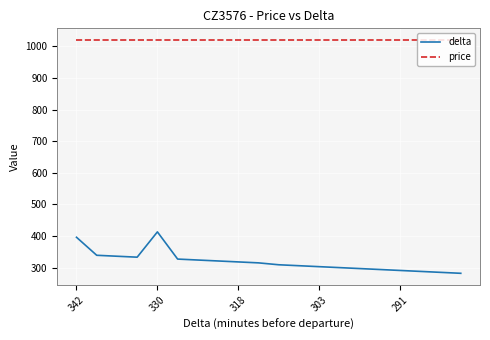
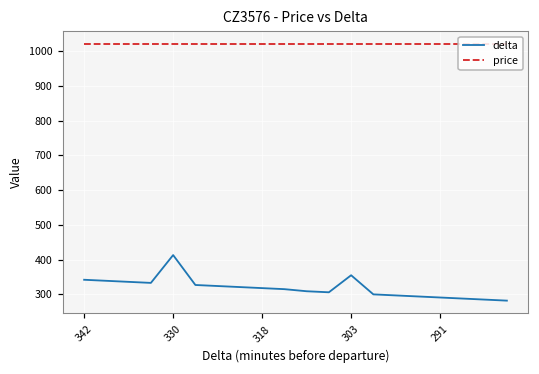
  {
    "delta": {
-     "342": 400,
+     "342": 340,
      "330": 410,
      "318": 320,
-     "303": 300,
+     "303": 360,
      "291": 290
    },
    "price": {
      "342": 1020,
      "330": 1020,
      "318": 1020,
      "303": 1020,
      "291": 1020
    }
  }
